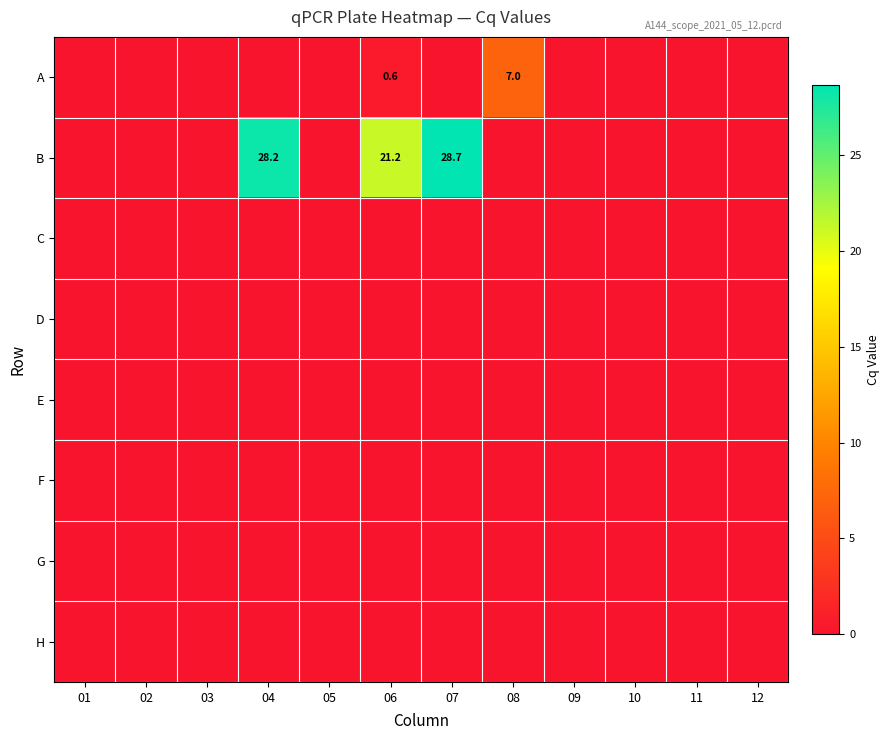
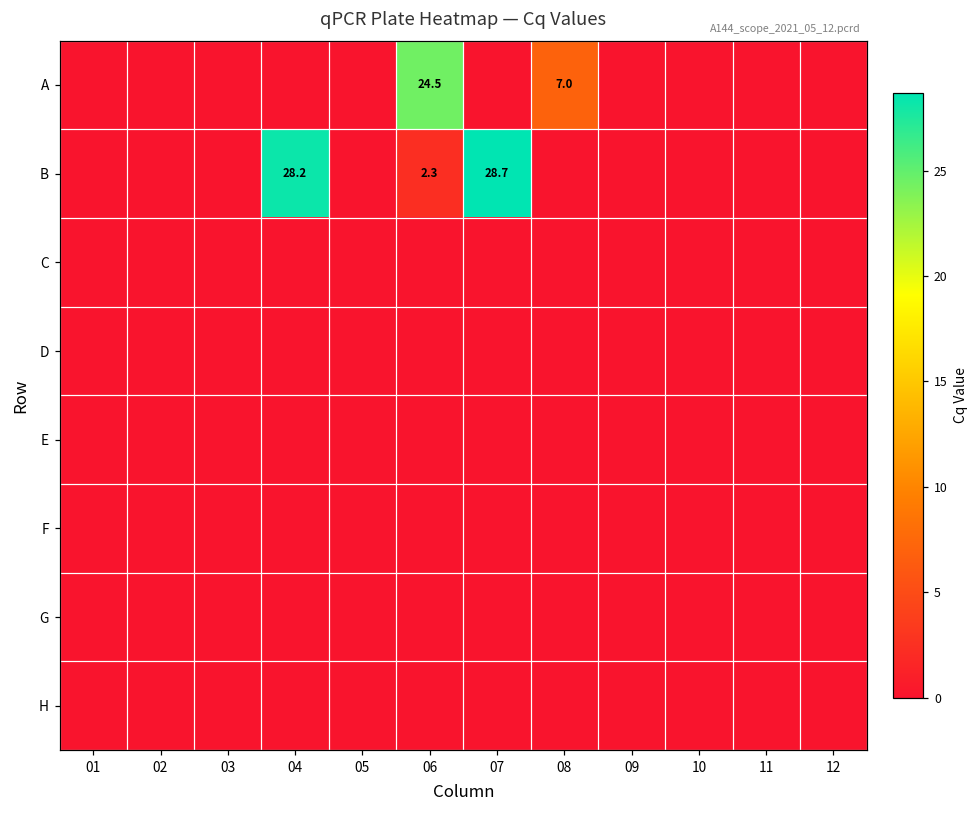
  {
    "A": {
-     "06": 0.6,
+     "06": 24.5,
      "08": 7.0
    },
    "B": {
      "04": 28.2,
-     "06": 21.2,
+     "06": 2.3,
      "07": 28.7
    }
  }
